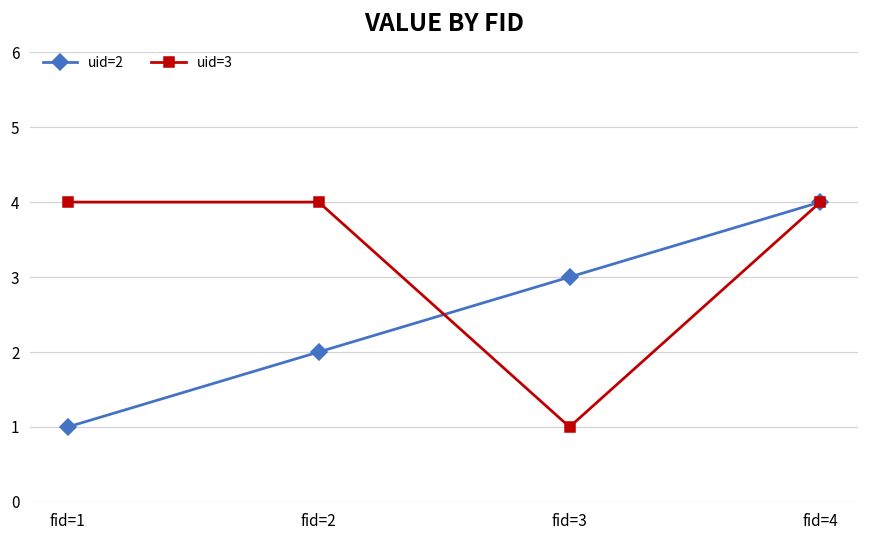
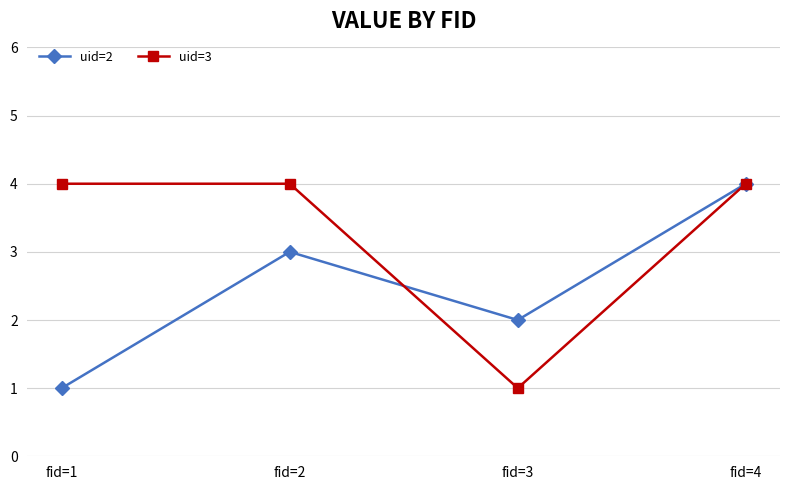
  {
    "uid=2": {
      "fid=1": 1,
-     "fid=2": 2,
-     "fid=3": 3
+     "fid=2": 3,
+     "fid=3": 2
    },
    "uid=3": {
      "fid=1": 4,
      "fid=2": 4,
      "fid=3": 1
    }
  }
